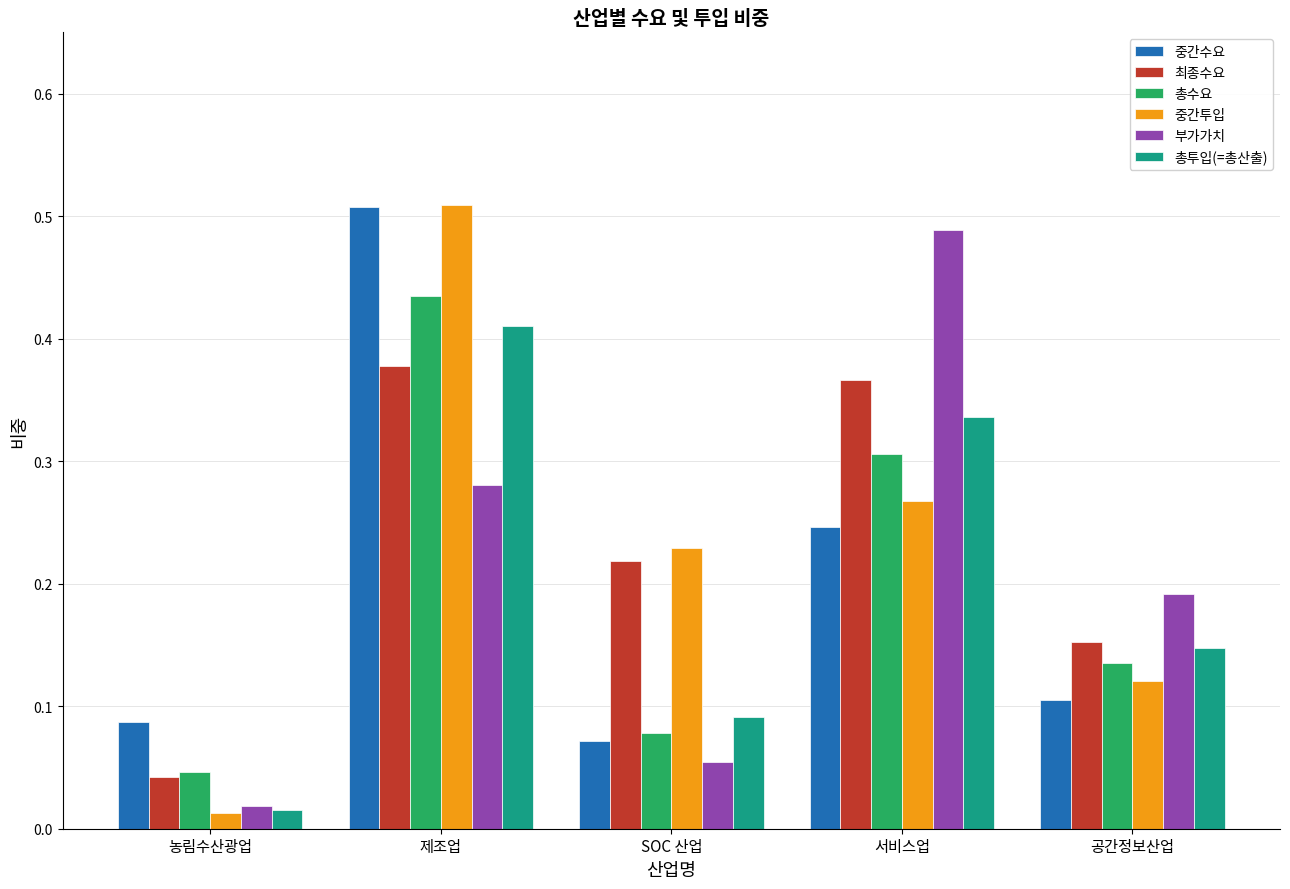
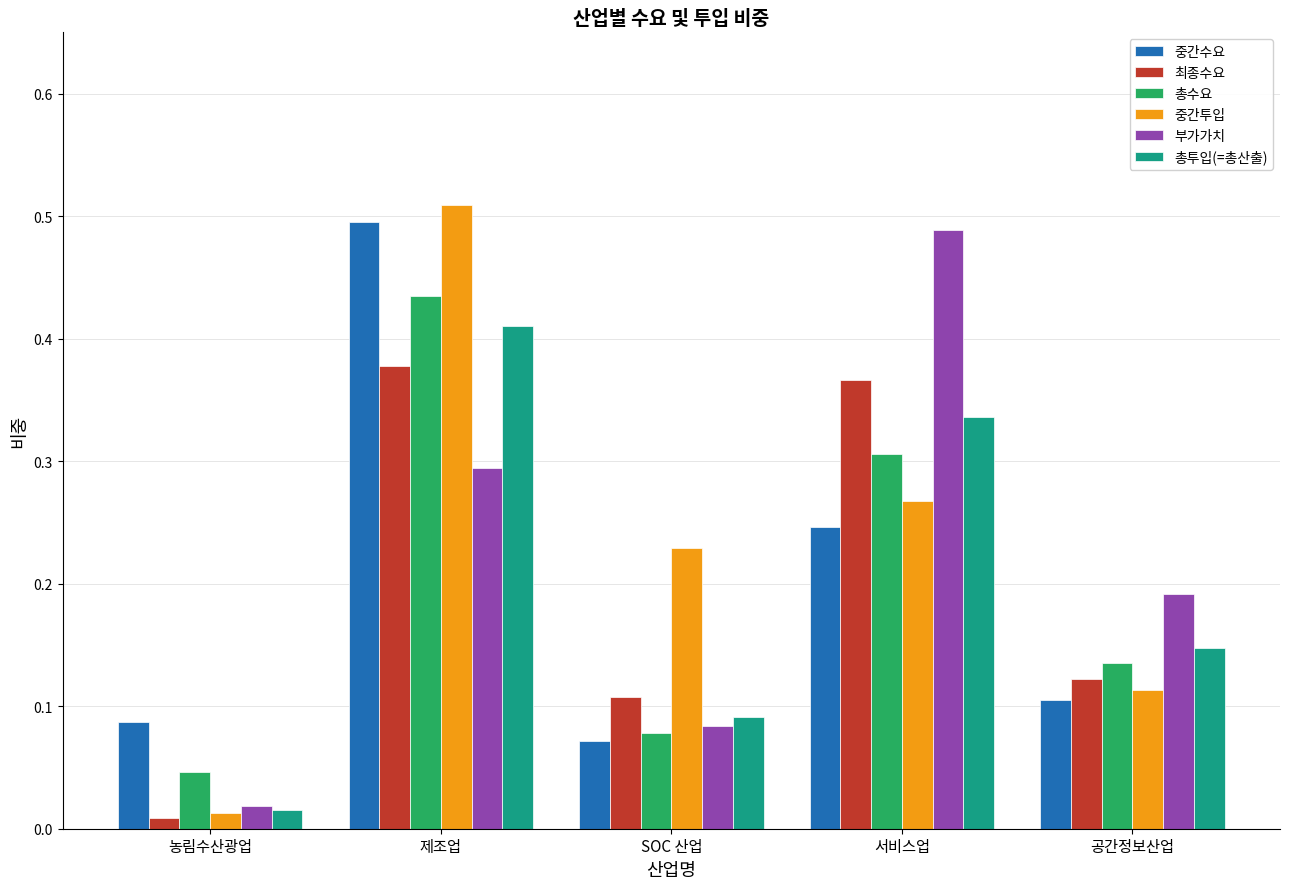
  {
    "중간수요": {
      "농림수산광업": 0.087,
-     "제조업": 0.507,
+     "제조업": 0.495,
      "SOC 산업": 0.071,
      "서비스업": 0.246,
      "공간정보산업": 0.105
    },
    "최종수요": {
-     "농림수산광업": 0.042,
+     "농림수산광업": 0.008,
      "제조업": 0.377,
-     "SOC 산업": 0.218,
+     "SOC 산업": 0.108,
      "서비스업": 0.366,
-     "공간정보산업": 0.152
+     "공간정보산업": 0.122
    },
    "중간투입": {
      "농림수산광업": 0.013,
      "제조업": 0.509,
      "SOC 산업": 0.229,
      "서비스업": 0.268,
-     "공간정보산업": 0.121
+     "공간정보산업": 0.114
    },
    "부가가치": {
      "농림수산광업": 0.019,
-     "제조업": 0.281,
-     "SOC 산업": 0.055,
+     "제조업": 0.295,
+     "SOC 산업": 0.084,
      "서비스업": 0.489,
      "공간정보산업": 0.192
    }
  }
